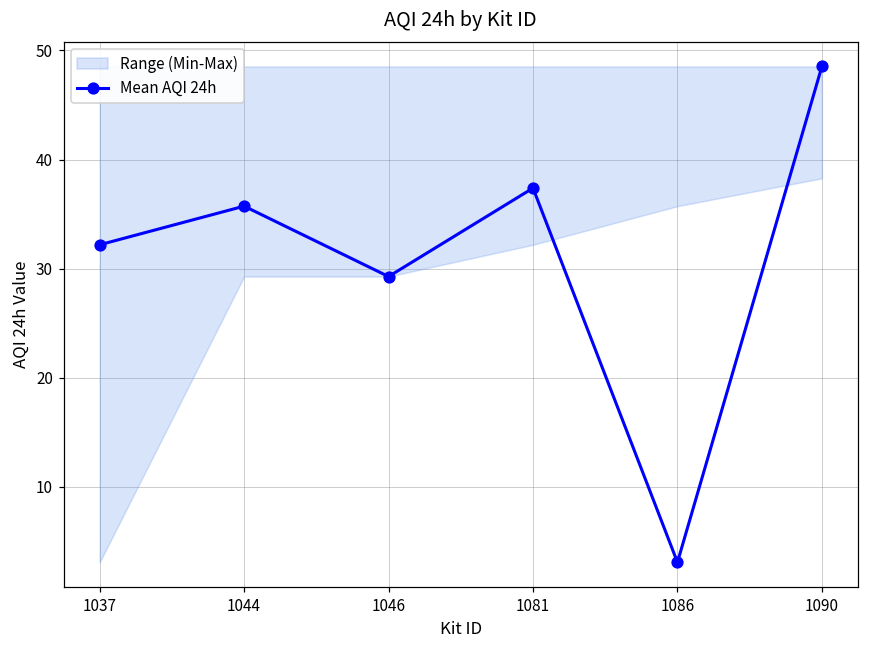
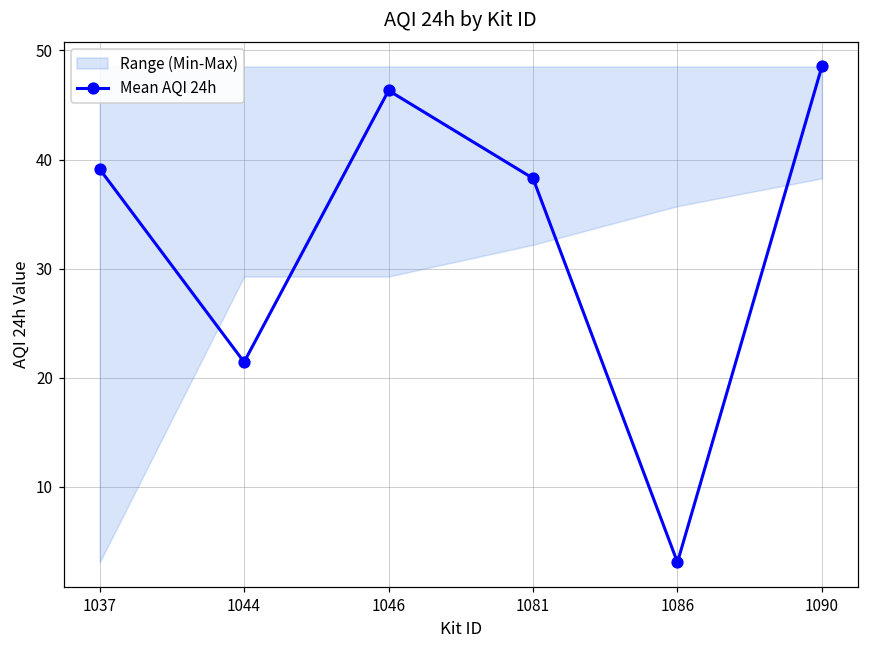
  {
    "Mean AQI 24h": {
-     "1037": 32,
-     "1044": 36,
-     "1046": 29,
-     "1081": 37,
+     "1037": 39,
+     "1044": 21,
+     "1046": 46,
+     "1081": 38,
      "1086": 3
    }
  }
